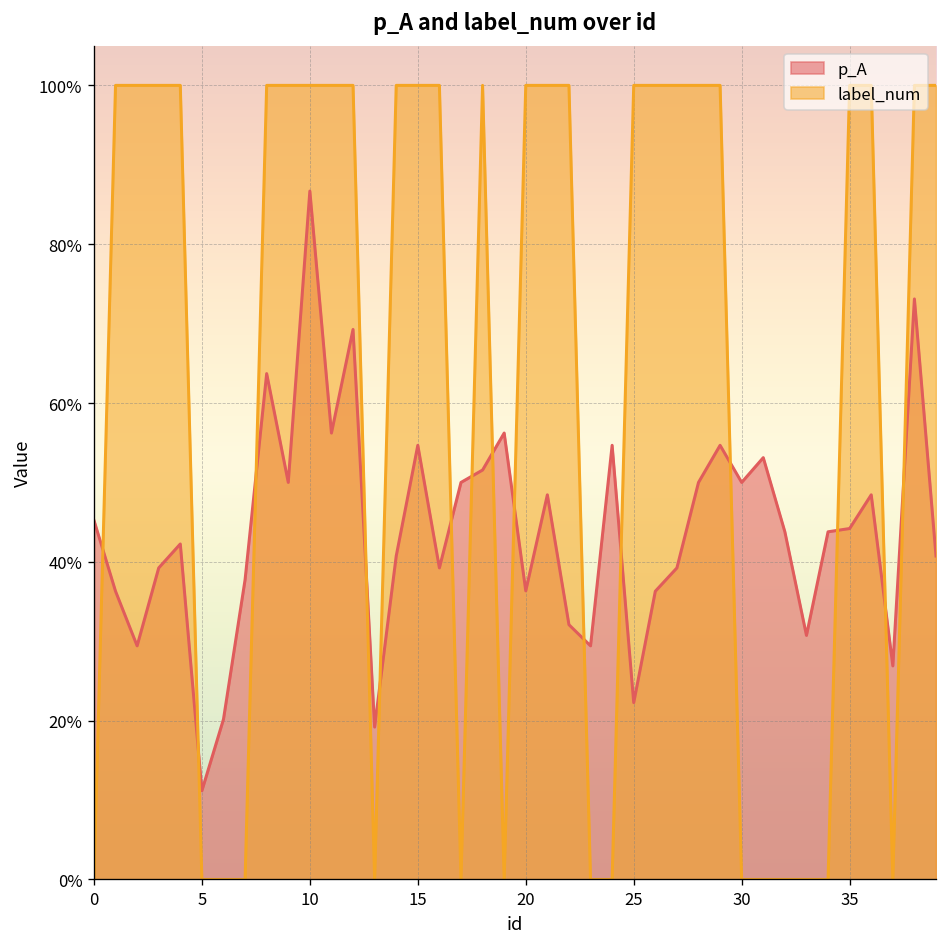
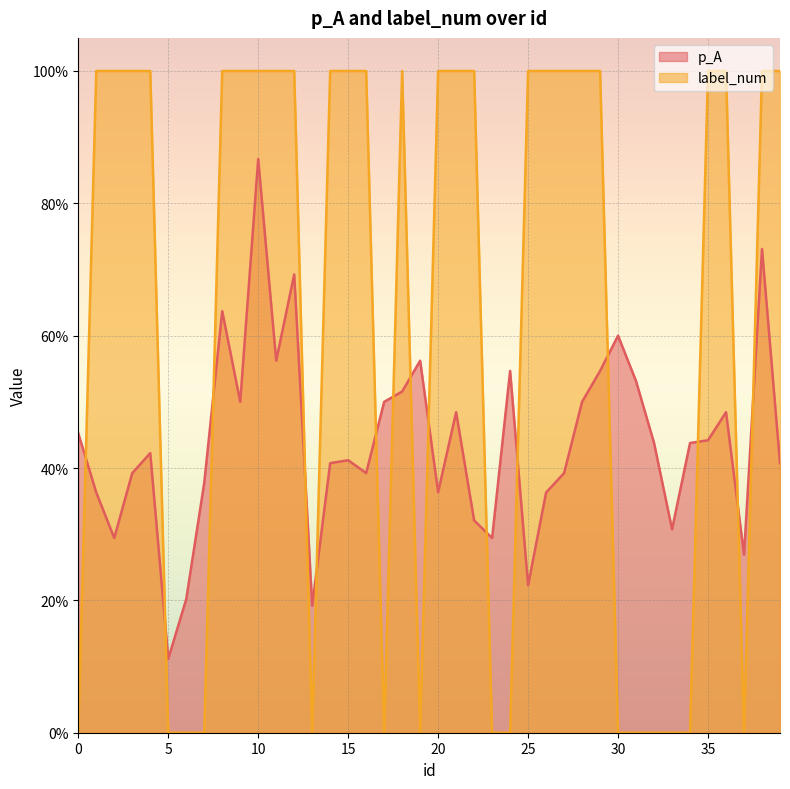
  {
    "p_A": {
      "0": "45%",
      "5": "11%",
      "10": "87%",
-     "15": "55%",
+     "15": "41%",
      "20": "36%",
      "25": "22%",
-     "30": "50%",
+     "30": "60%",
      "35": "44%"
    },
    "label_num": {
      "0": "0%",
      "5": "0%",
      "10": "100%",
      "15": "100%",
      "20": "100%",
      "25": "100%",
      "30": "0%"
    }
  }
